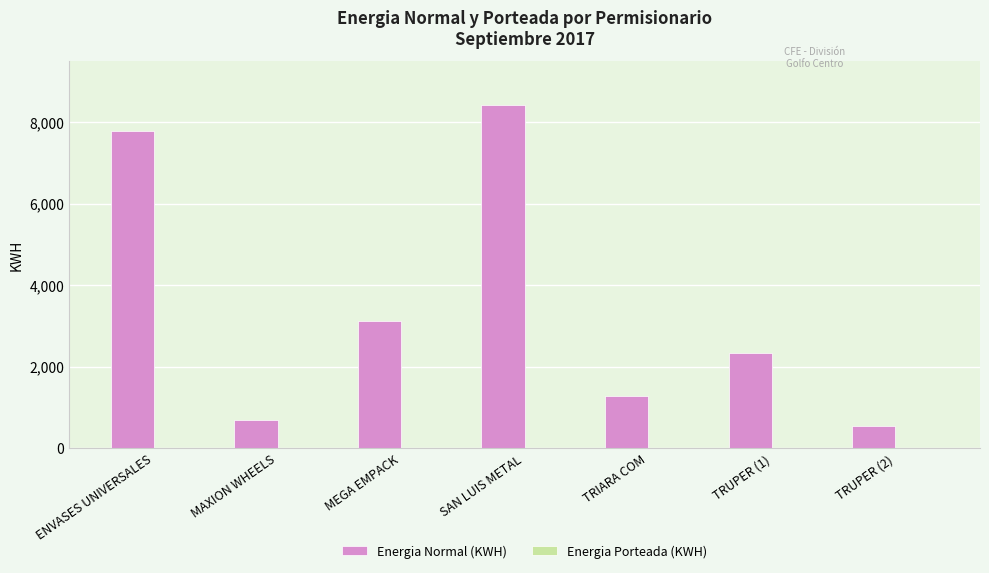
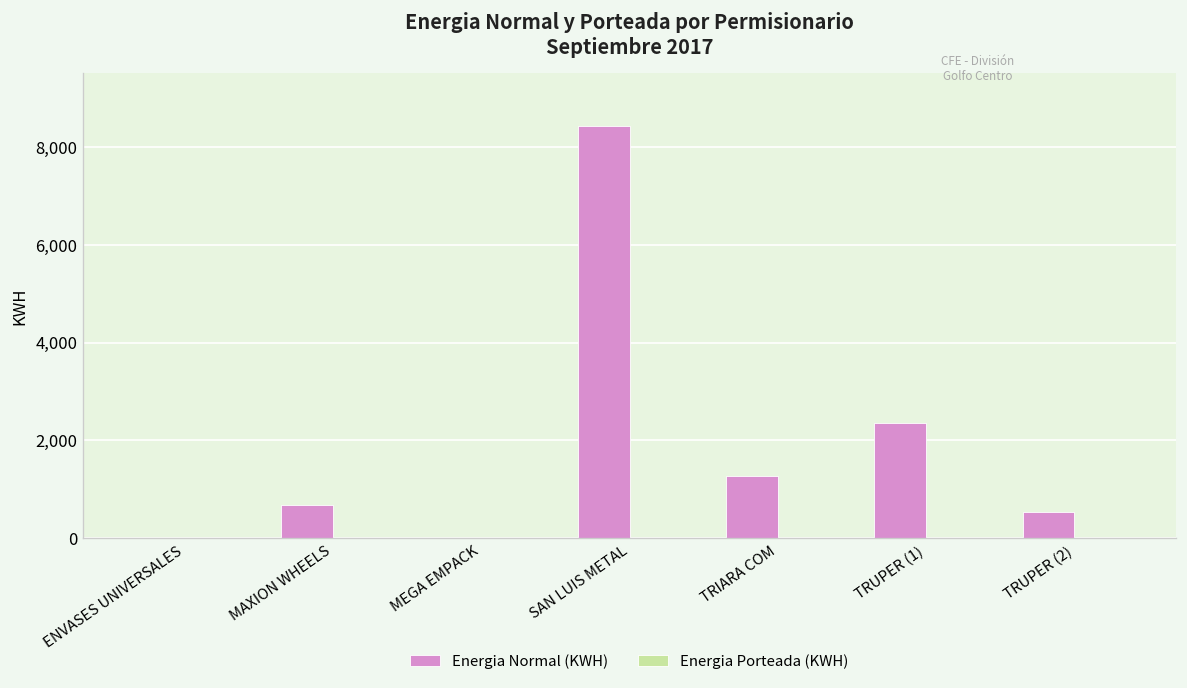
  {
    "Energia Normal (KWH)": {
-     "ENVASES UNIVERSALES": "7,800",
+     "ENVASES UNIVERSALES": "0",
      "MAXION WHEELS": "700",
-     "MEGA EMPACK": "3,100",
+     "MEGA EMPACK": "0",
      "SAN LUIS METAL": "8,400",
      "TRIARA COM": "1,300",
      "TRUPER (1)": "2,300",
      "TRUPER (2)": "500"
    },
    "Energia Porteada (KWH)": {
      "ENVASES UNIVERSALES": "0",
      "MAXION WHEELS": "0",
      "MEGA EMPACK": "0",
      "TRIARA COM": "0",
      "TRUPER (1)": "0",
      "TRUPER (2)": "0"
    }
  }
